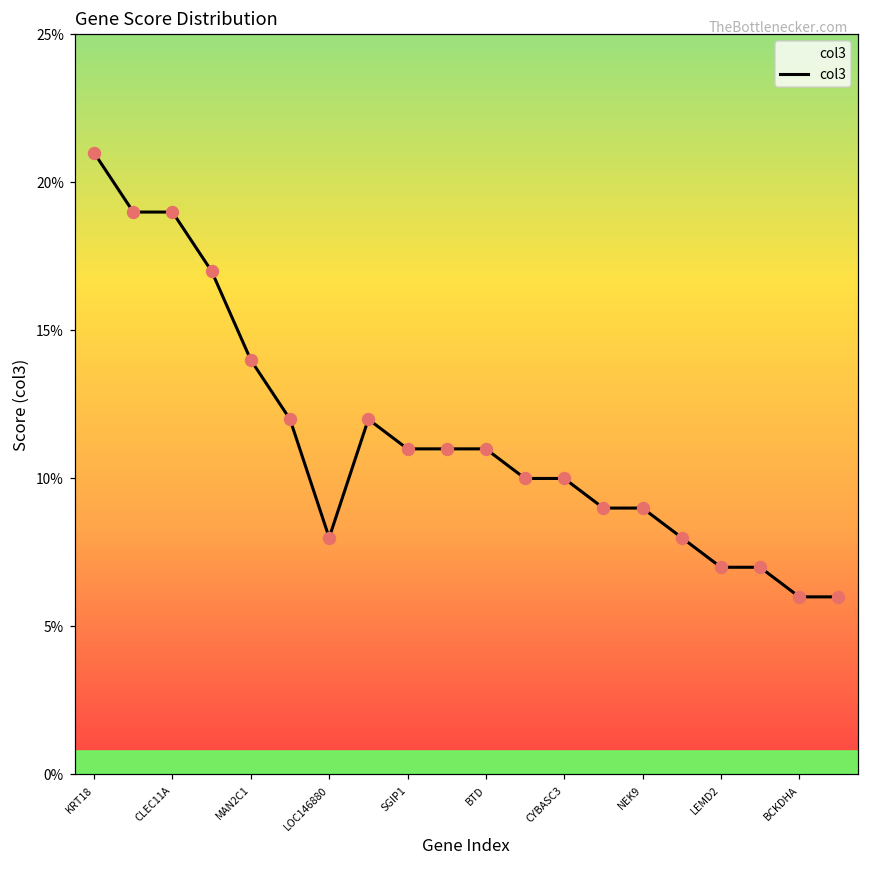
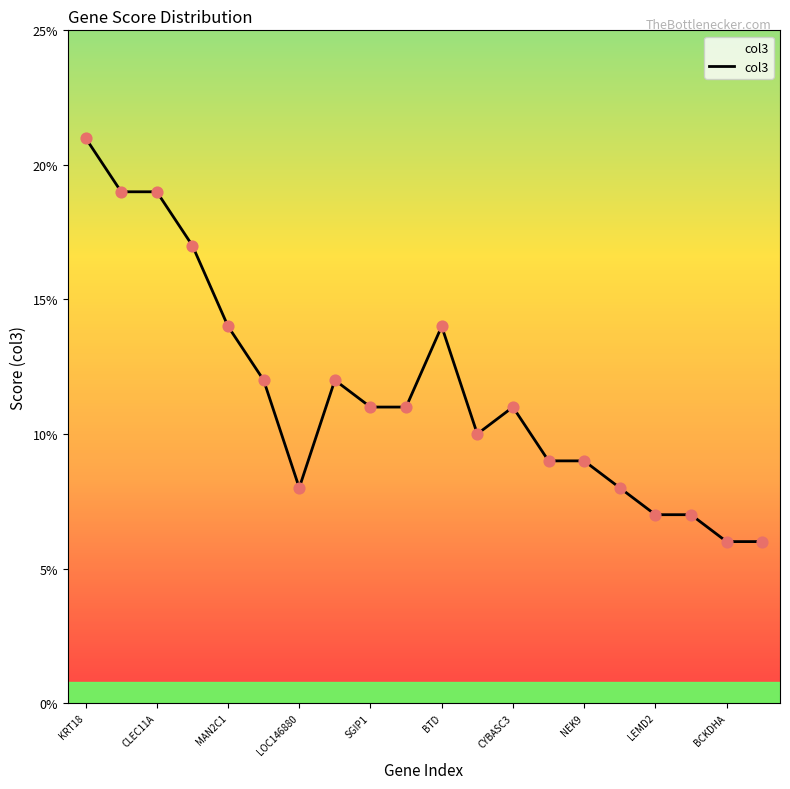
  {
    "KRT18": "21%",
    "CLEC11A": "19%",
    "MAN2C1": "14%",
    "LOC146880": "8%",
    "SGIP1": "11%",
-   "BTD": "11%",
-   "CYBASC3": "10%",
+   "BTD": "14%",
+   "CYBASC3": "11%",
    "NEK9": "9%",
    "LEMD2": "7%",
    "BCKDHA": "6%"
  }
